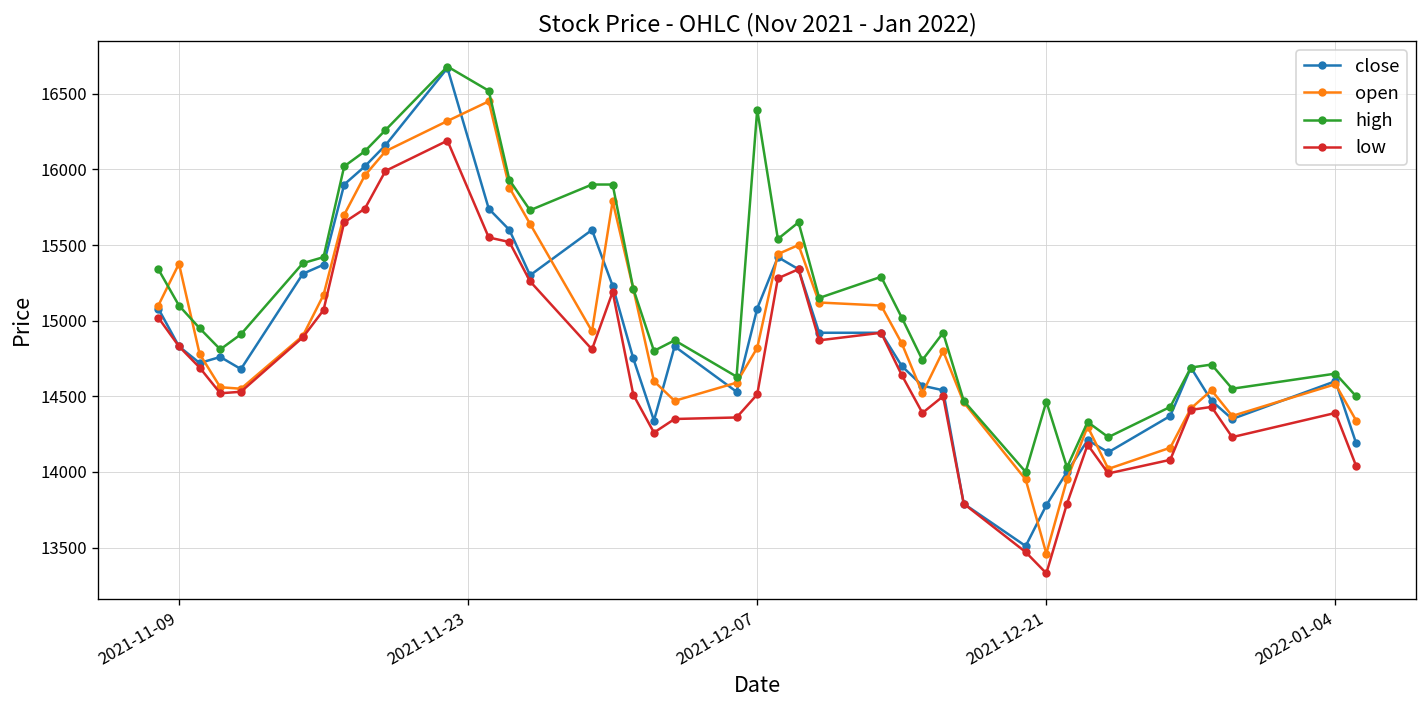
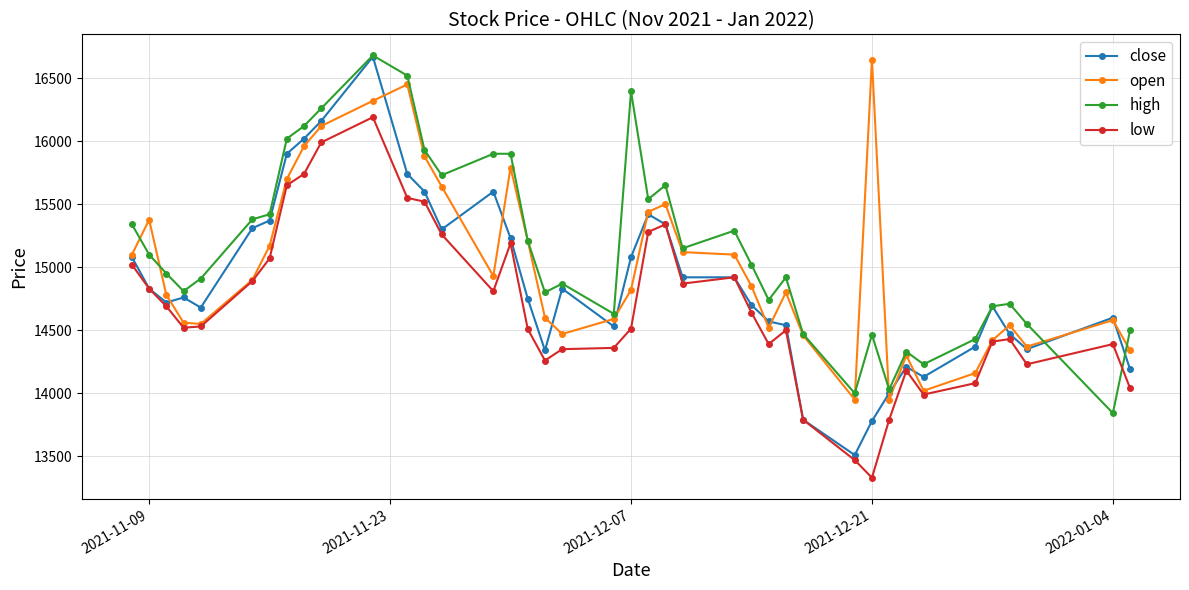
  {
    "close": {
      "2021-12-07": 15080,
      "2021-12-21": 13780,
      "2022-01-04": 14600
    },
    "open": {
      "2021-11-09": 15380,
      "2021-12-07": 14820,
-     "2021-12-21": 13460,
+     "2021-12-21": 16650,
      "2022-01-04": 14580
    },
    "high": {
      "2021-11-09": 15100,
      "2021-12-07": 16400,
      "2021-12-21": 14460,
-     "2022-01-04": 14650
+     "2022-01-04": 13840
    },
    "low": {
      "2021-12-07": 14510,
      "2021-12-21": 13330,
      "2022-01-04": 14390
    }
  }
